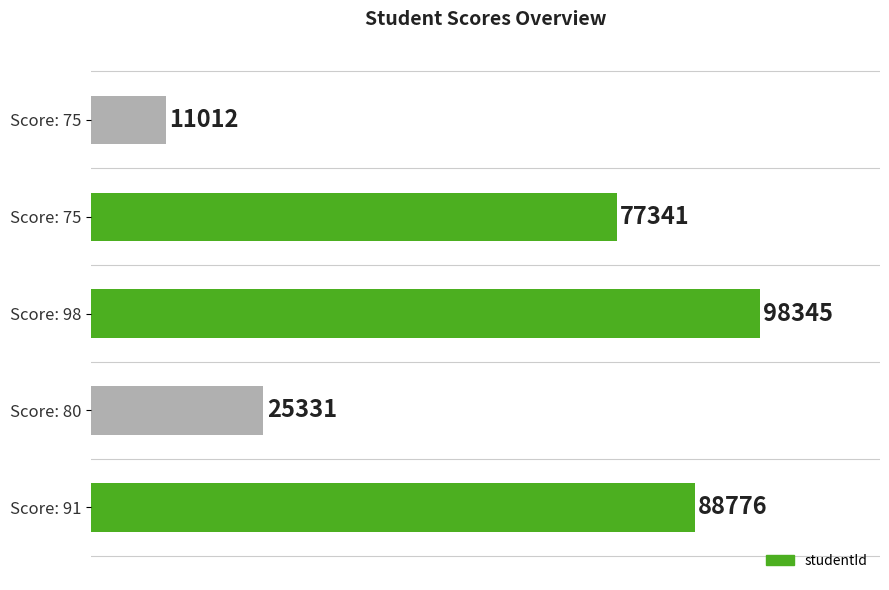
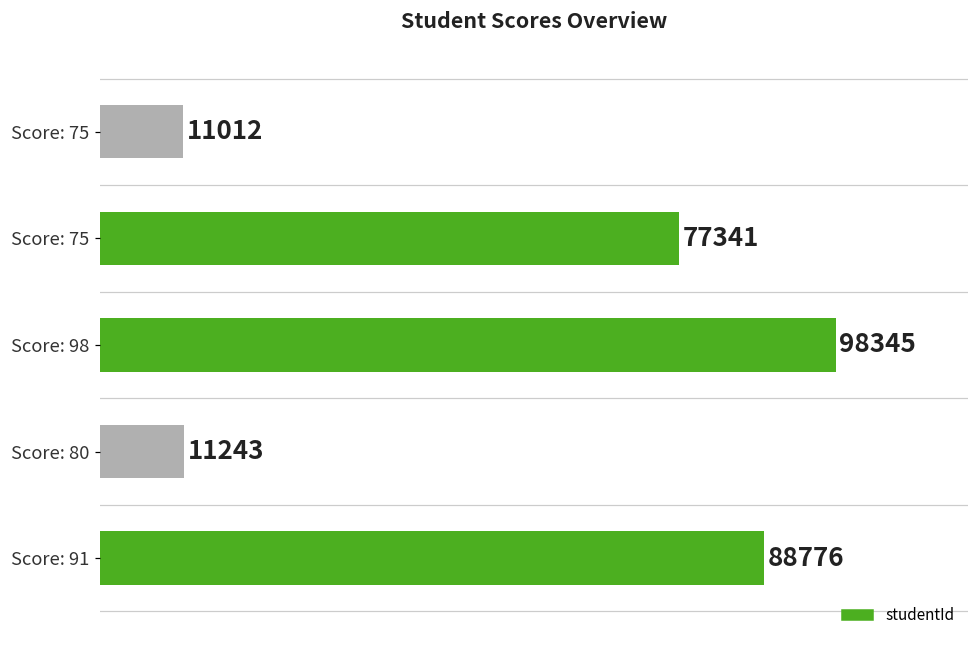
  {
    "Score: 98": 98345,
-   "Score: 80": 25331,
+   "Score: 80": 11243,
    "Score: 91": 88776
  }
